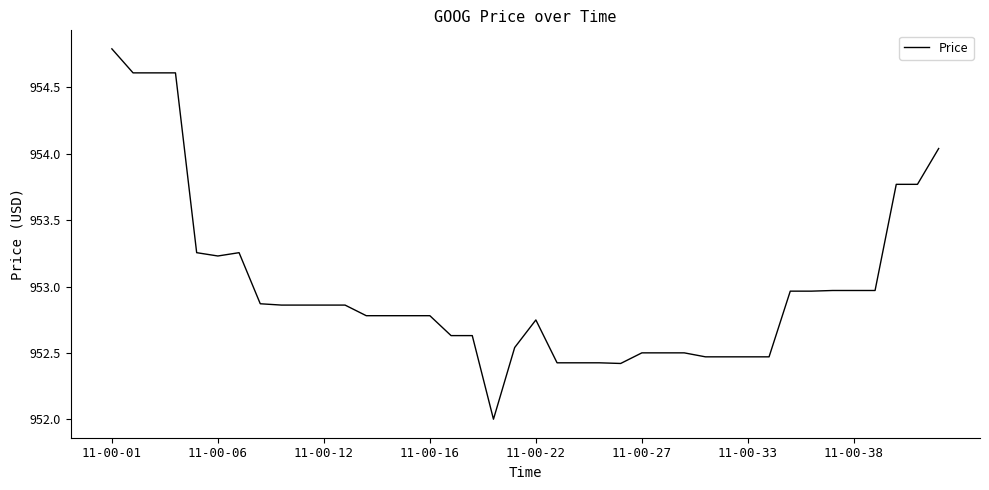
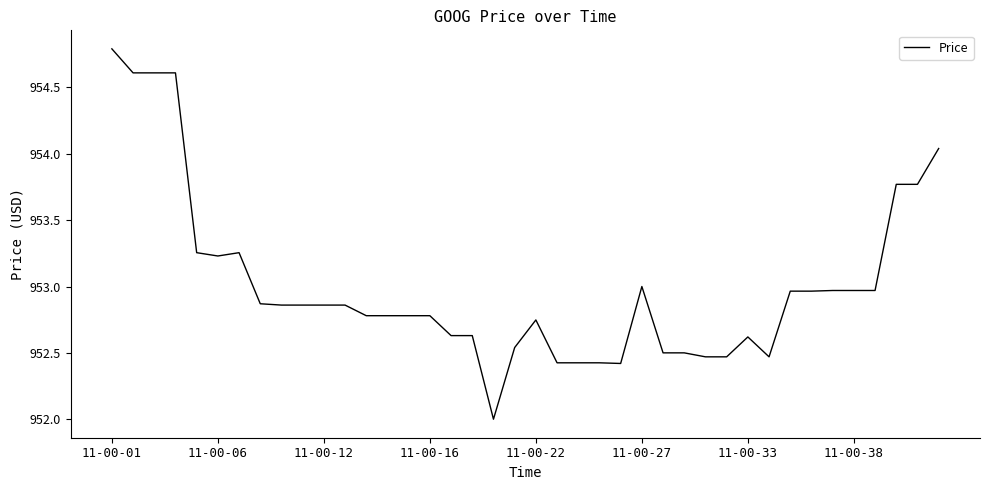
  {
    "11-00-01": 954.79,
    "11-00-06": 953.23,
    "11-00-16": 952.78,
    "11-00-22": 952.75,
-   "11-00-27": 952.5,
-   "11-00-33": 952.47,
+   "11-00-27": 953.0,
+   "11-00-33": 952.62,
    "11-00-38": 952.97
  }
